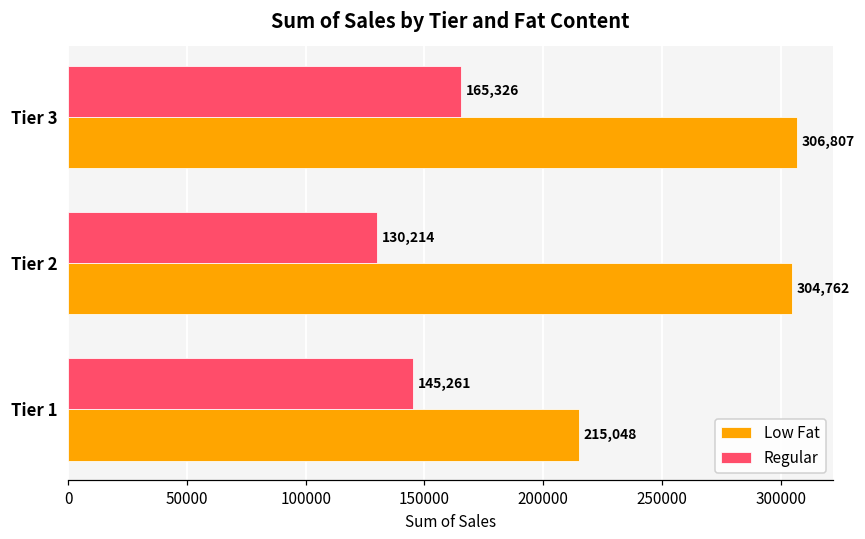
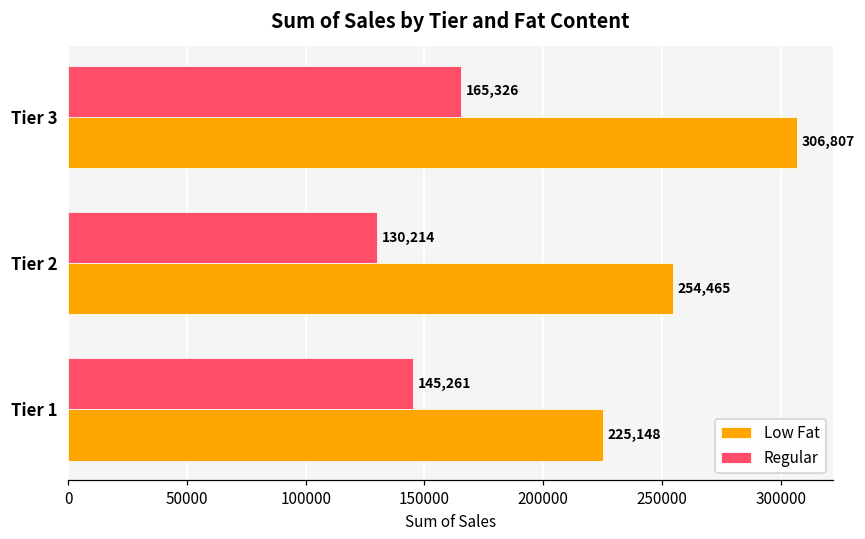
  {
    "Low Fat": {
      "Tier 3": "306,807",
-     "Tier 2": "304,762",
-     "Tier 1": "215,048"
+     "Tier 2": "254,465",
+     "Tier 1": "225,148"
    },
    "Regular": {
      "Tier 3": "165,326",
      "Tier 2": "130,214",
      "Tier 1": "145,261"
    }
  }
